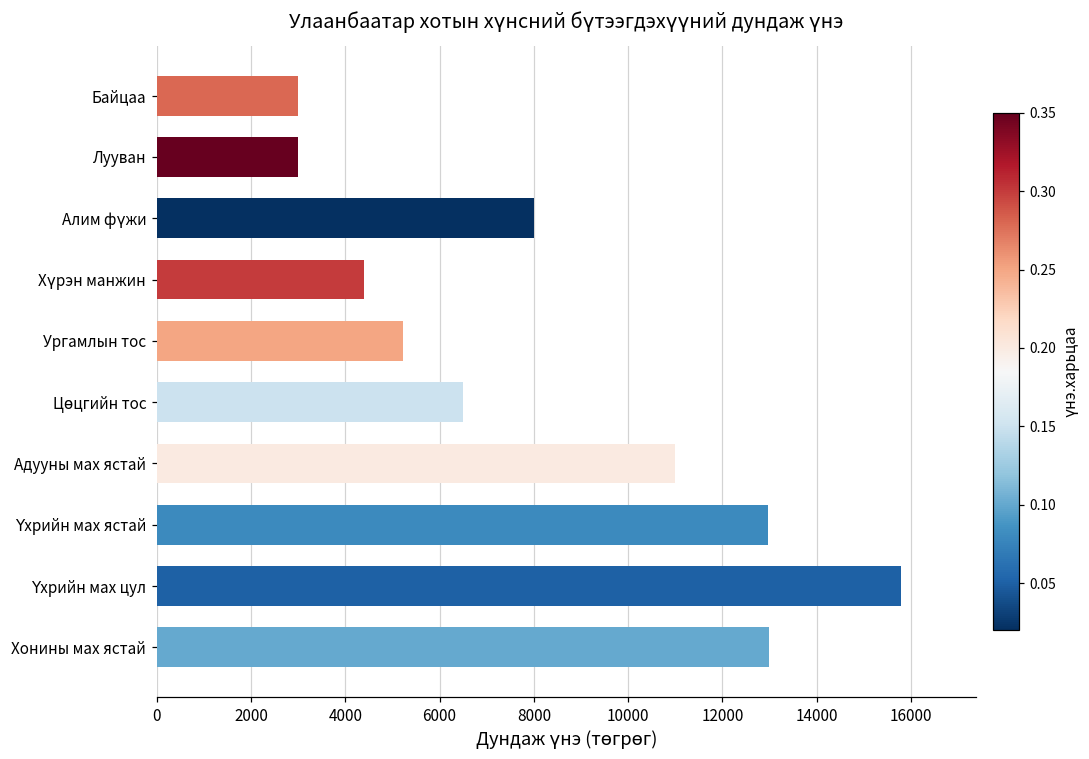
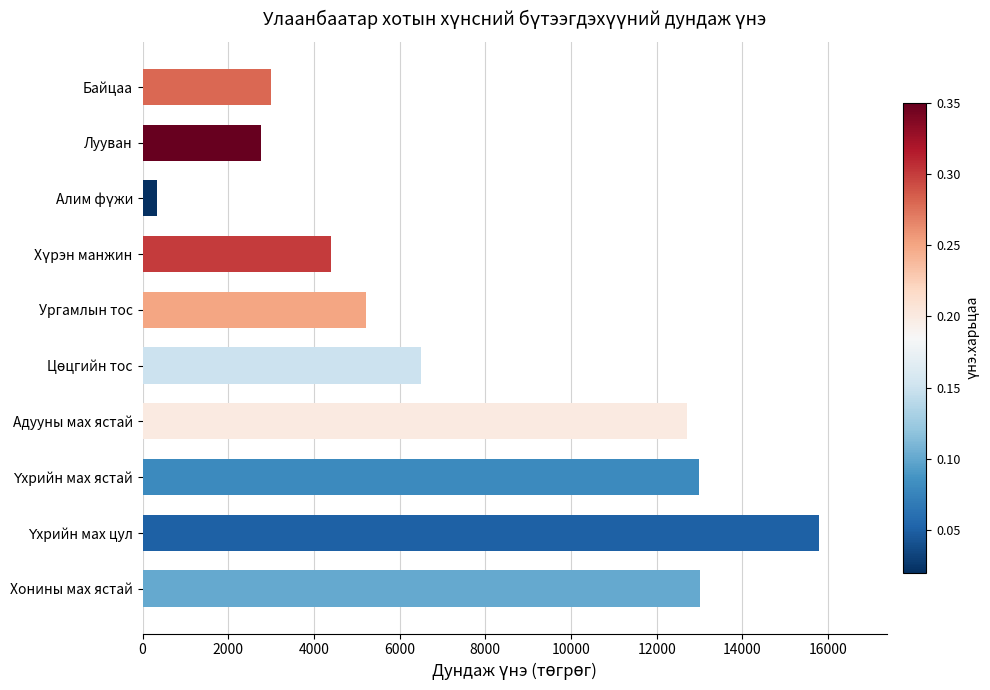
  {
    "Байцаа": 3000,
-   "Лууван": 3000,
-   "Алим фүжи": 8000,
+   "Лууван": 2800,
+   "Алим фүжи": 300,
    "Хүрэн манжин": 4400,
    "Ургамлын тос": 5200,
    "Цөцгийн тос": 6500,
-   "Адууны мах ястай": 11000,
+   "Адууны мах ястай": 12700,
    "Үхрийн мах ястай": 13000,
    "Үхрийн мах цул": 15800,
    "Хонины мах ястай": 13000
  }
